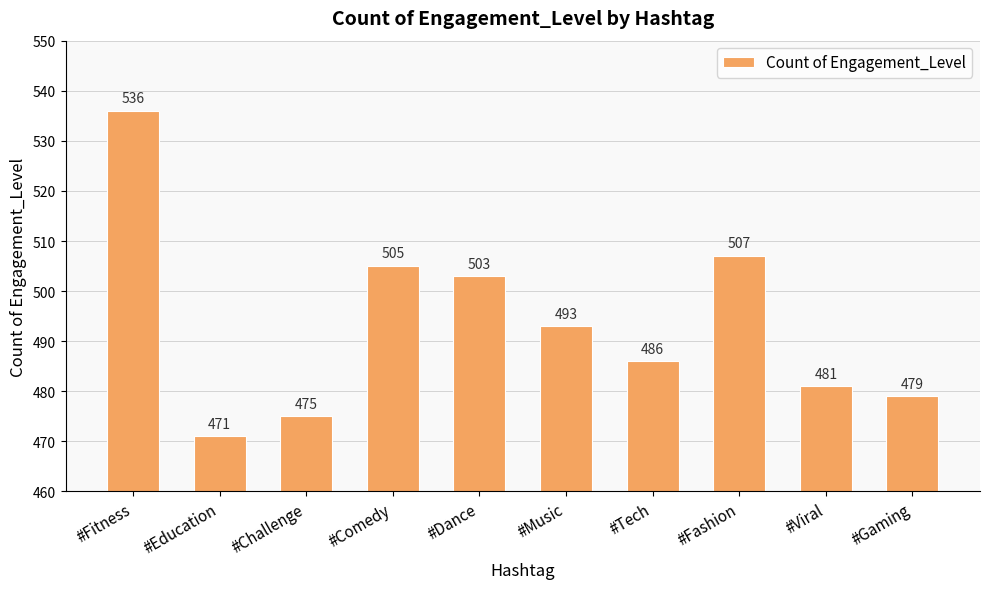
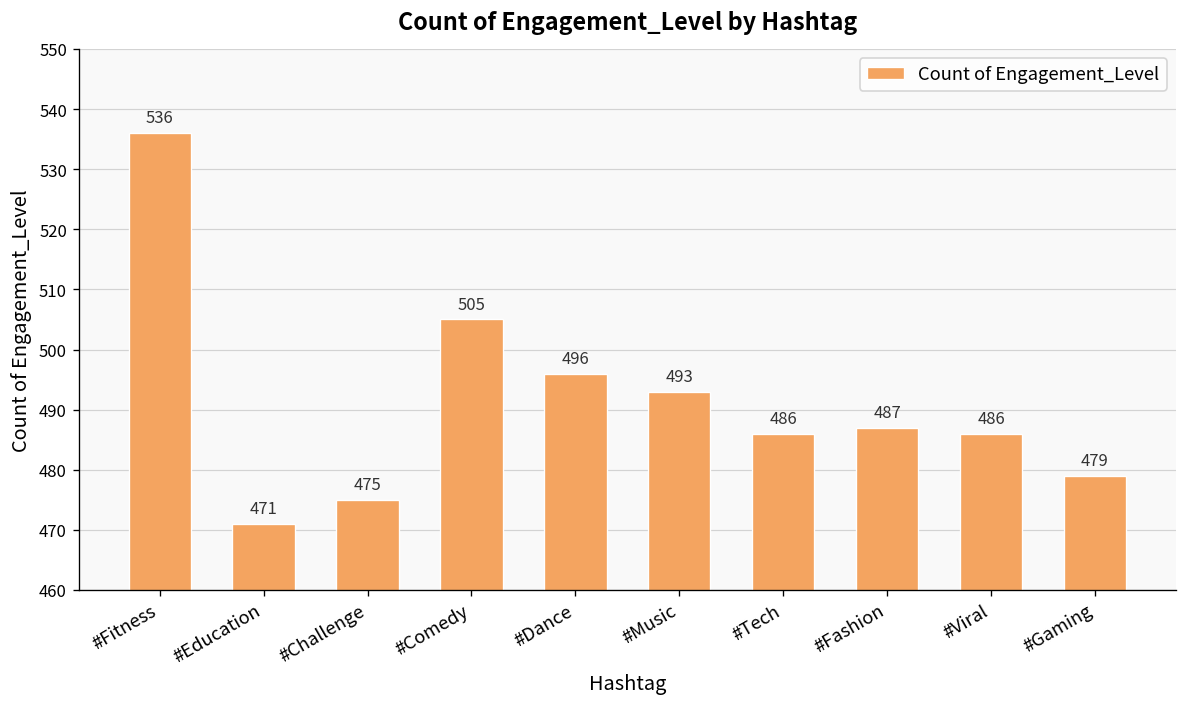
  {
    "#Fitness": 536,
    "#Education": 471,
    "#Challenge": 475,
    "#Comedy": 505,
-   "#Dance": 503,
+   "#Dance": 496,
    "#Music": 493,
    "#Tech": 486,
-   "#Fashion": 507,
-   "#Viral": 481,
+   "#Fashion": 487,
+   "#Viral": 486,
    "#Gaming": 479
  }
